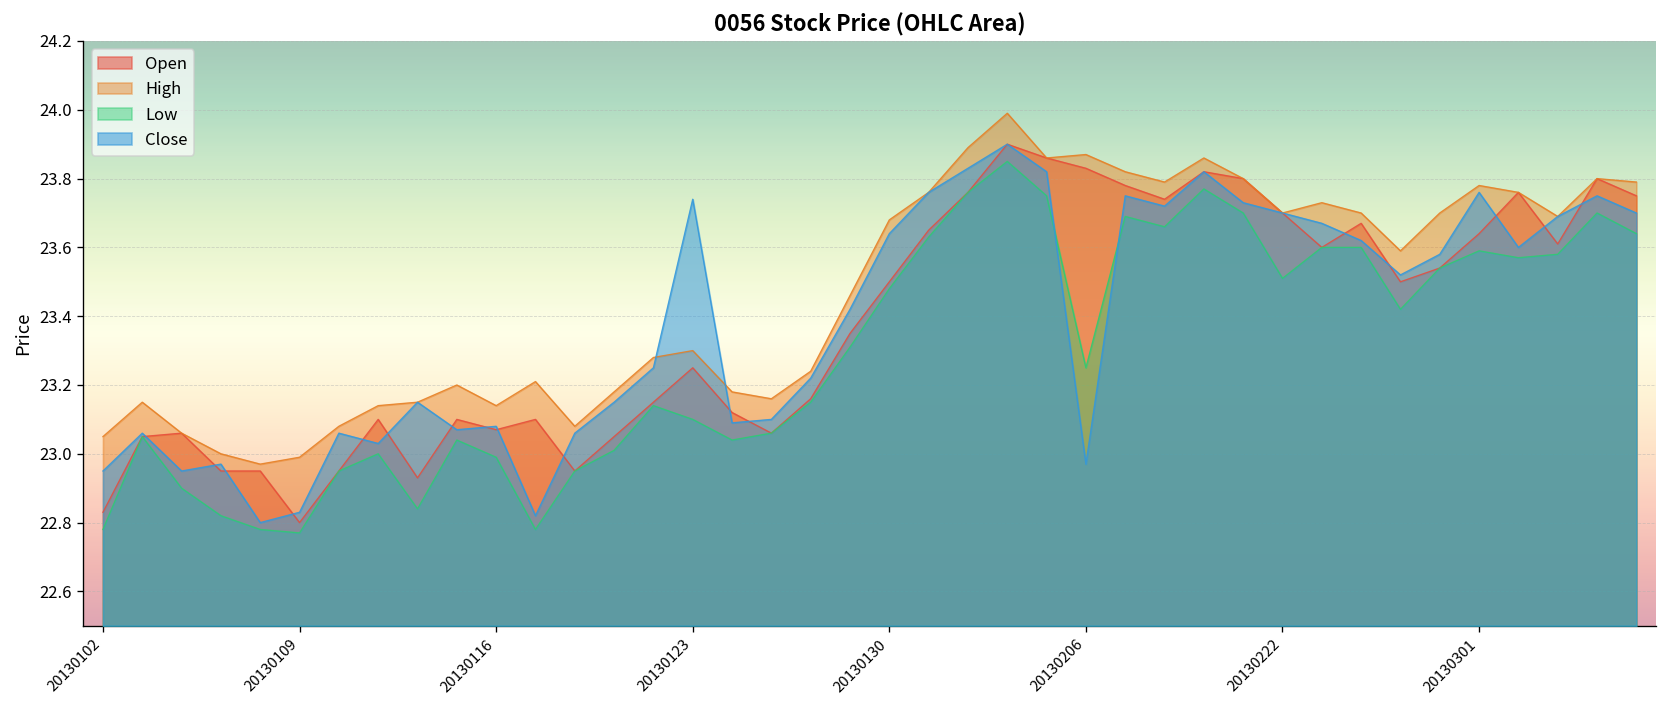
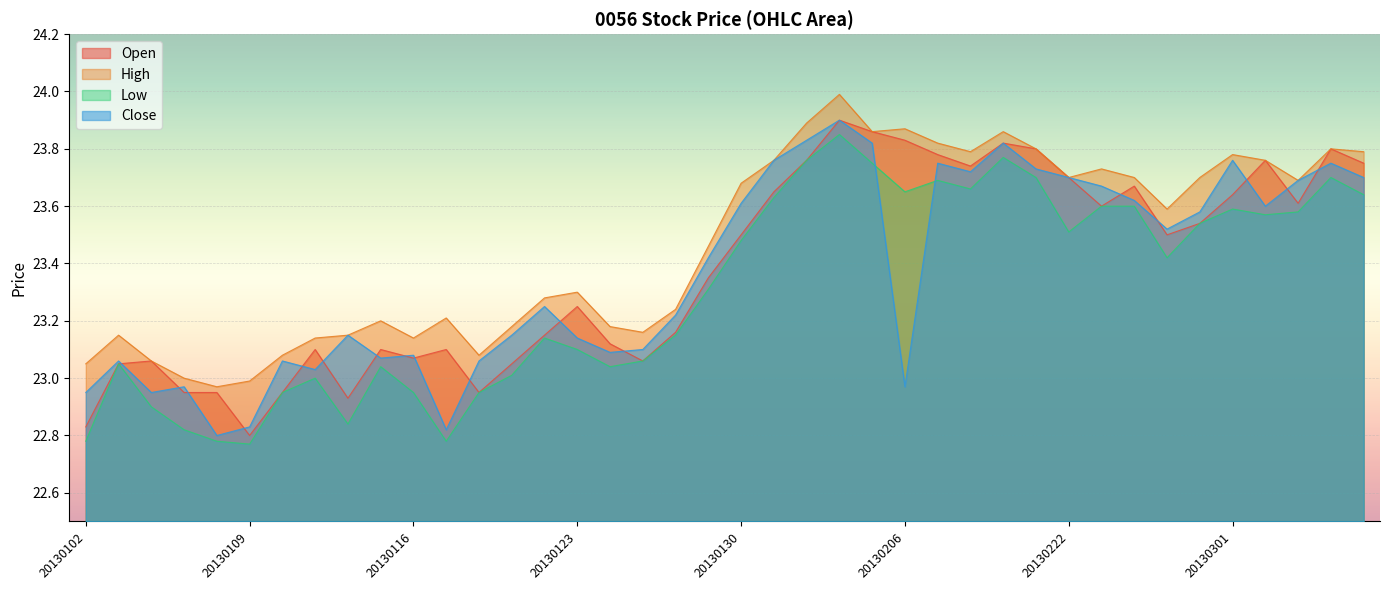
  {
    "Low": {
      "20130102": 22.78,
      "20130109": 22.77,
-     "20130116": 22.99,
+     "20130116": 22.95,
      "20130123": 23.10,
      "20130130": 23.48,
-     "20130206": 23.25,
+     "20130206": 23.65,
      "20130222": 23.51,
      "20130301": 23.59
    },
    "Close": {
      "20130102": 22.95,
      "20130109": 22.83,
      "20130116": 23.08,
-     "20130123": 23.74,
-     "20130130": 23.64,
+     "20130123": 23.14,
+     "20130130": 23.61,
      "20130206": 22.97,
      "20130301": 23.76
    }
  }
